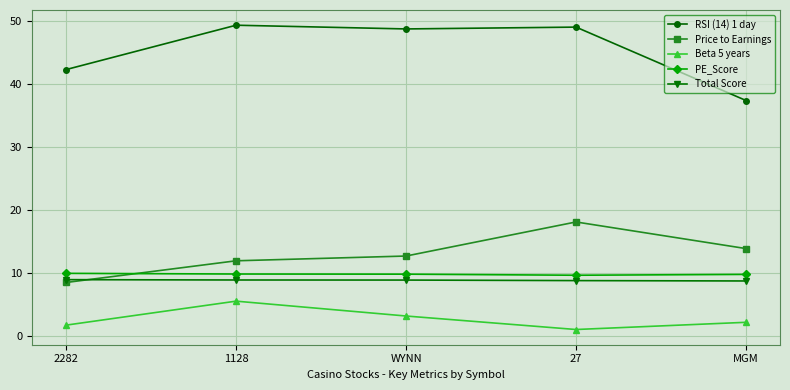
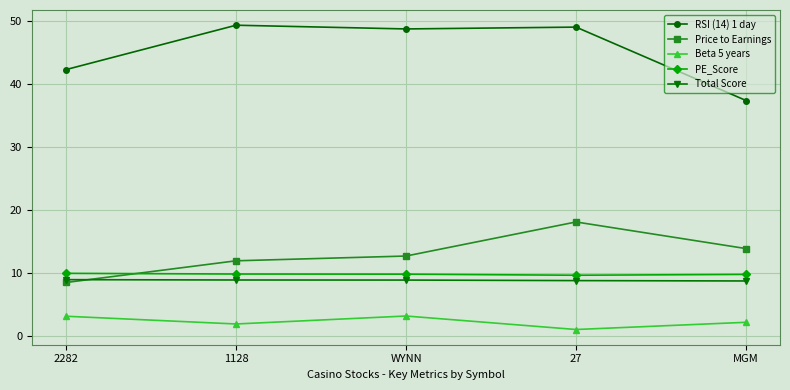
  {
    "Beta 5 years": {
-     "2282": 2,
-     "1128": 6,
+     "2282": 3,
+     "1128": 2,
      "WYNN": 3,
      "27": 1,
      "MGM": 2
    }
  }
